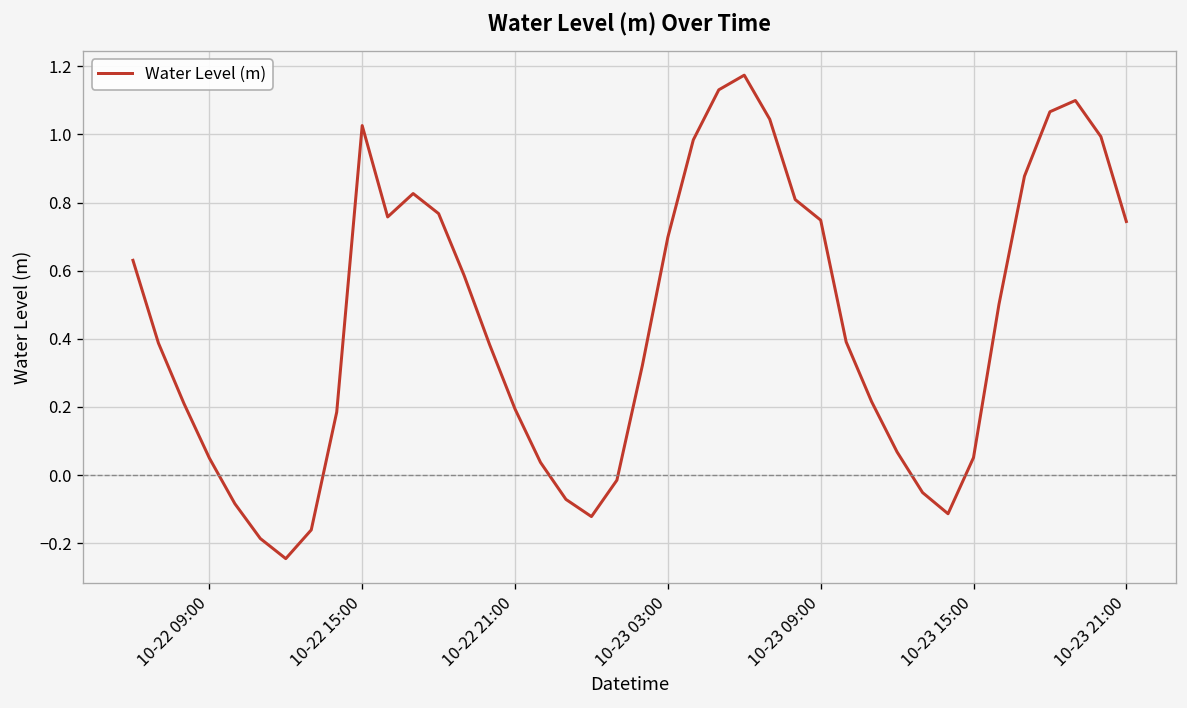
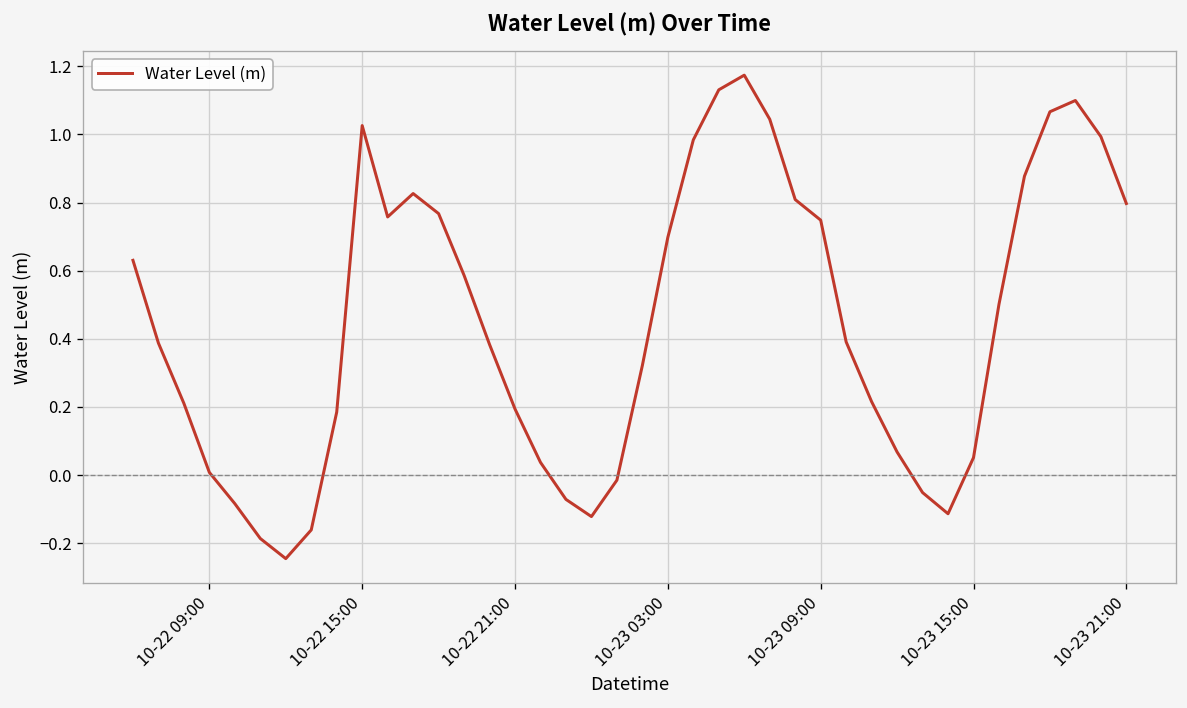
  {
-   "10-22 09:00": 0.05,
+   "10-22 09:00": 0.01,
    "10-22 15:00": 1.03,
    "10-22 21:00": 0.19,
    "10-23 03:00": 0.70,
    "10-23 09:00": 0.75,
    "10-23 15:00": 0.05,
-   "10-23 21:00": 0.74
+   "10-23 21:00": 0.80
  }
